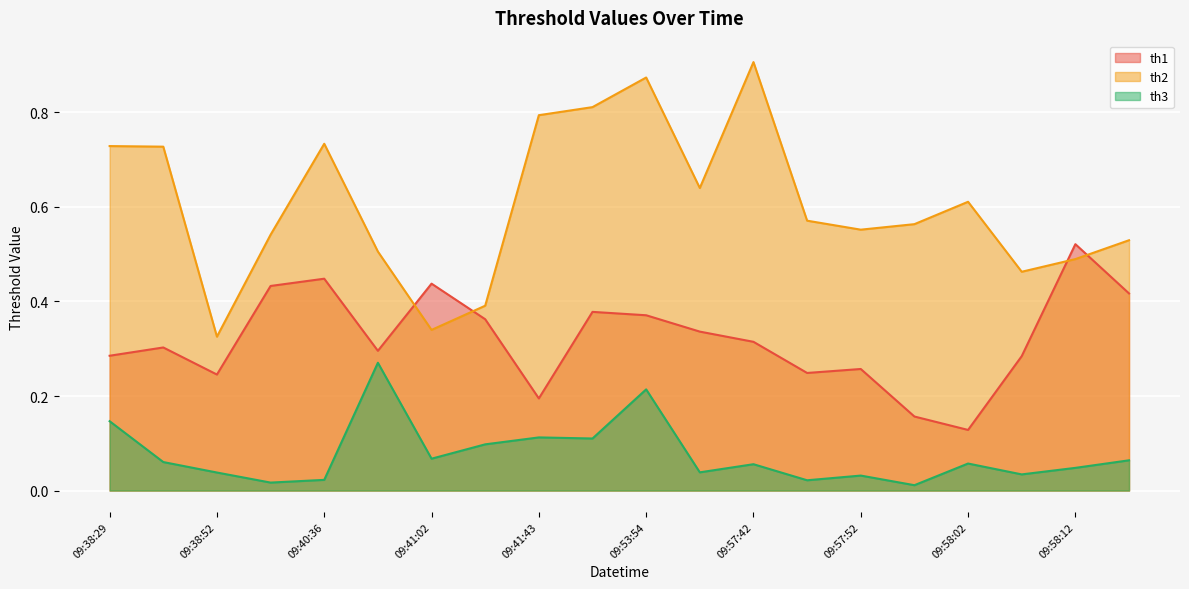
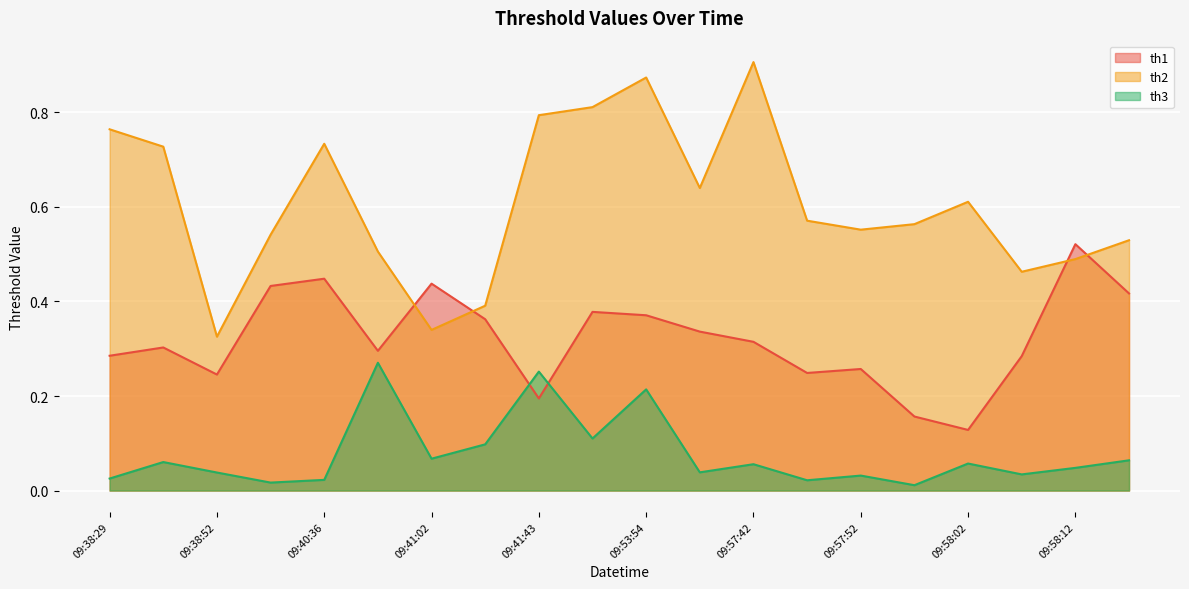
  {
    "th1": {
      "09:38:29": 0.29,
      "09:38:52": 0.25,
      "09:40:36": 0.45,
      "09:41:02": 0.44,
      "09:41:43": 0.19,
      "09:53:54": 0.37,
      "09:57:42": 0.31,
      "09:57:52": 0.26,
      "09:58:02": 0.13,
      "09:58:12": 0.52
    },
    "th2": {
-     "09:38:29": 0.73,
+     "09:38:29": 0.76,
      "09:38:52": 0.33,
      "09:40:36": 0.73,
      "09:41:02": 0.34,
      "09:41:43": 0.79,
      "09:53:54": 0.87,
      "09:57:42": 0.91,
      "09:57:52": 0.55,
      "09:58:02": 0.61,
      "09:58:12": 0.49
    },
    "th3": {
-     "09:38:29": 0.15,
+     "09:38:29": 0.03,
      "09:38:52": 0.04,
      "09:40:36": 0.02,
      "09:41:02": 0.07,
-     "09:41:43": 0.11,
+     "09:41:43": 0.25,
      "09:53:54": 0.21,
      "09:57:42": 0.06,
      "09:57:52": 0.03,
      "09:58:02": 0.06,
      "09:58:12": 0.05
    }
  }
